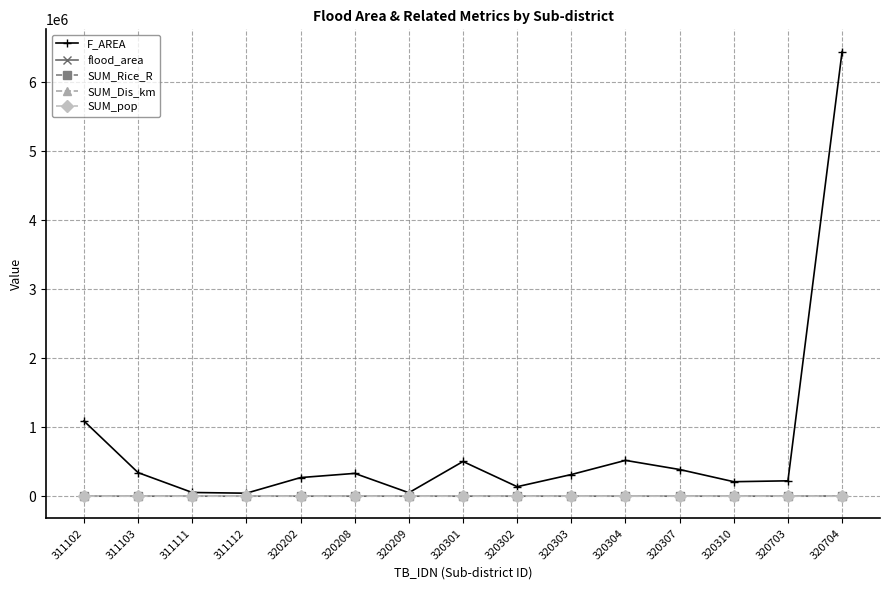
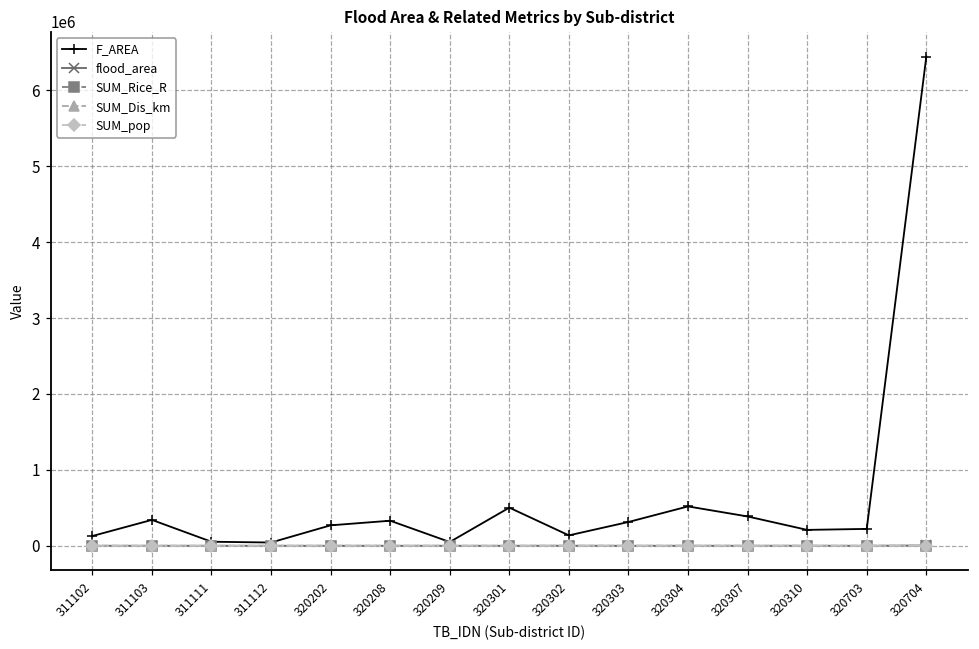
  {
    "F_AREA": {
-     "311102": 1100000,
+     "311102": 100000,
      "311103": 300000,
      "311111": 100000,
      "311112": 0,
      "320202": 300000,
      "320208": 300000,
      "320209": 0,
      "320301": 500000,
      "320302": 100000,
      "320303": 300000,
      "320304": 500000,
      "320307": 400000,
      "320310": 200000,
      "320703": 200000,
      "320704": 6400000
    },
    "SUM_pop": {
      "311102": 0,
      "311103": 0,
      "311111": 0,
      "311112": 0,
      "320202": 0,
      "320208": 0,
      "320209": 0,
      "320301": 0,
      "320302": 0,
      "320303": 0,
      "320304": 0,
      "320307": 0,
      "320310": 0,
      "320703": 0,
      "320704": 0
    }
  }
